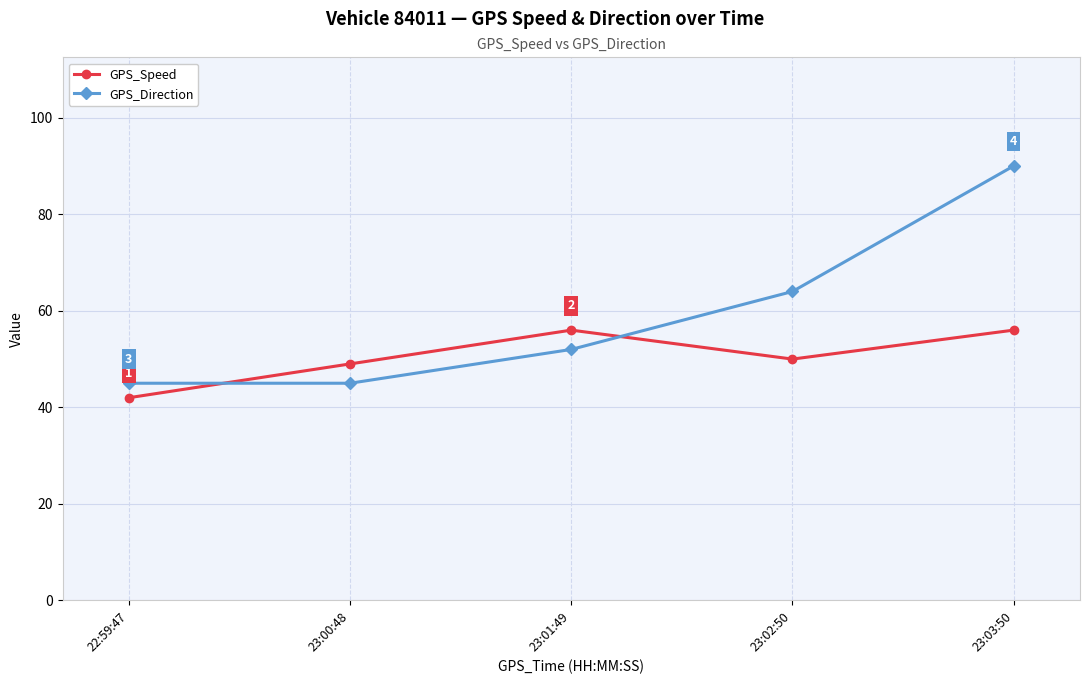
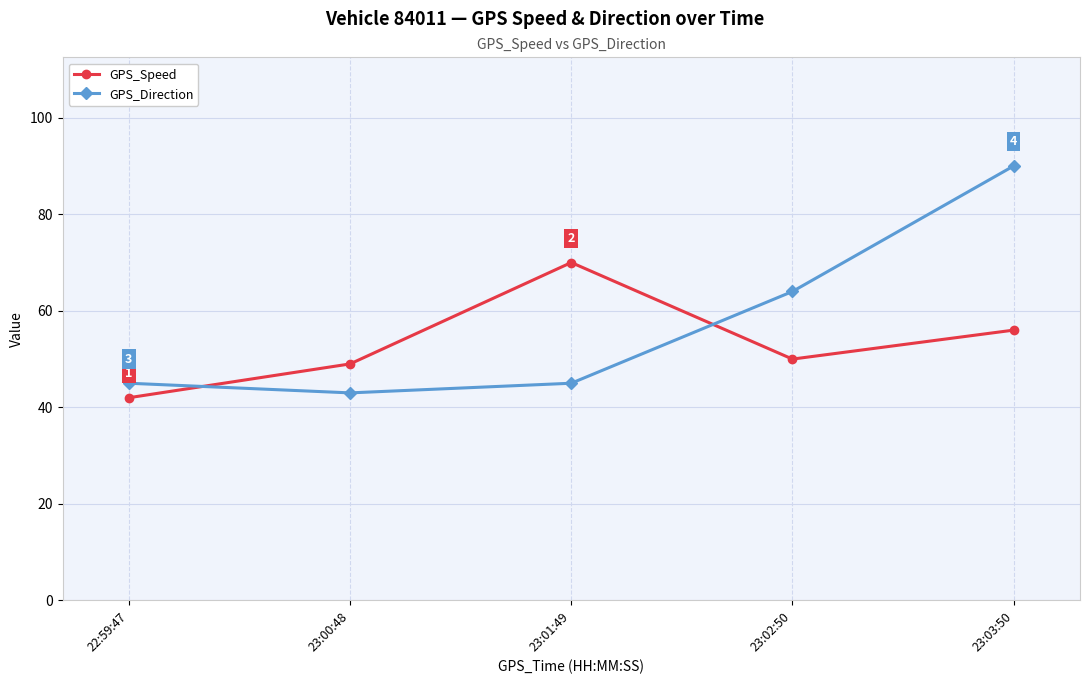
  {
    "GPS_Speed": {
      "22:59:47": 42,
      "23:00:48": 49,
-     "23:01:49": 56,
+     "23:01:49": 70,
      "23:02:50": 50,
      "23:03:50": 56
    },
    "GPS_Direction": {
-     "23:00:48": 45,
-     "23:01:49": 52,
+     "23:00:48": 43,
+     "23:01:49": 45,
      "23:02:50": 64
    }
  }
